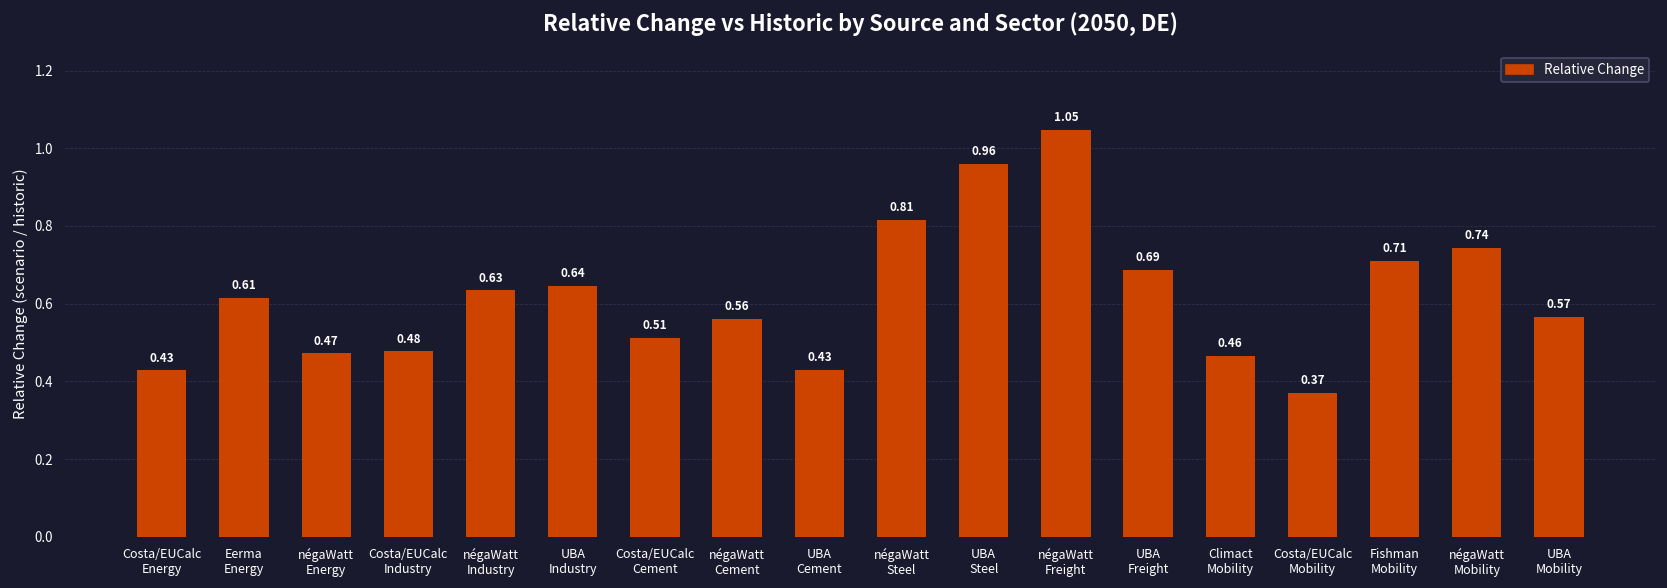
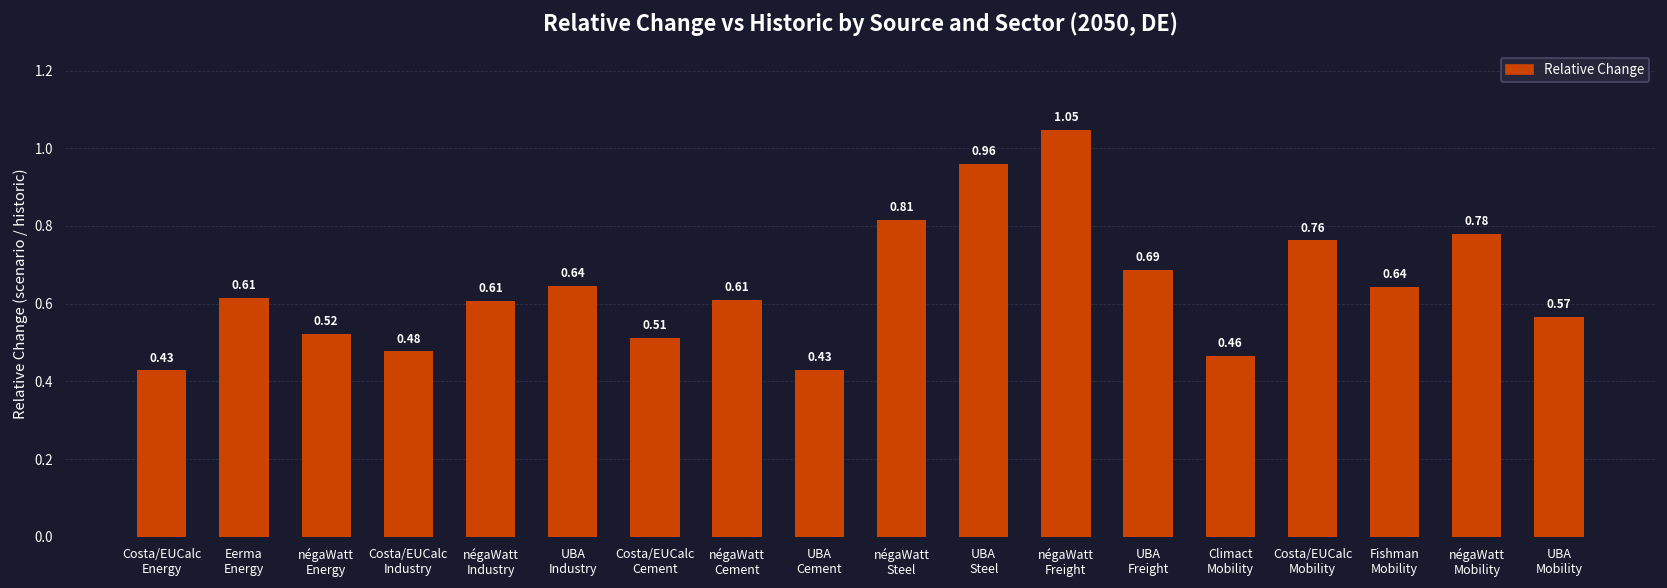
  {
    "Costa/EUCalc Energy": 0.43,
    "Eerma Energy": 0.61,
-   "négaWatt Energy": 0.47,
+   "négaWatt Energy": 0.52,
    "Costa/EUCalc Industry": 0.48,
-   "négaWatt Industry": 0.63,
+   "négaWatt Industry": 0.61,
    "UBA Industry": 0.64,
    "Costa/EUCalc Cement": 0.51,
-   "négaWatt Cement": 0.56,
+   "négaWatt Cement": 0.61,
    "UBA Cement": 0.43,
    "négaWatt Steel": 0.81,
    "UBA Steel": 0.96,
    "négaWatt Freight": 1.05,
    "UBA Freight": 0.69,
    "Climact Mobility": 0.46,
-   "Costa/EUCalc Mobility": 0.37,
-   "Fishman Mobility": 0.71,
-   "négaWatt Mobility": 0.74,
+   "Costa/EUCalc Mobility": 0.76,
+   "Fishman Mobility": 0.64,
+   "négaWatt Mobility": 0.78,
    "UBA Mobility": 0.57
  }
